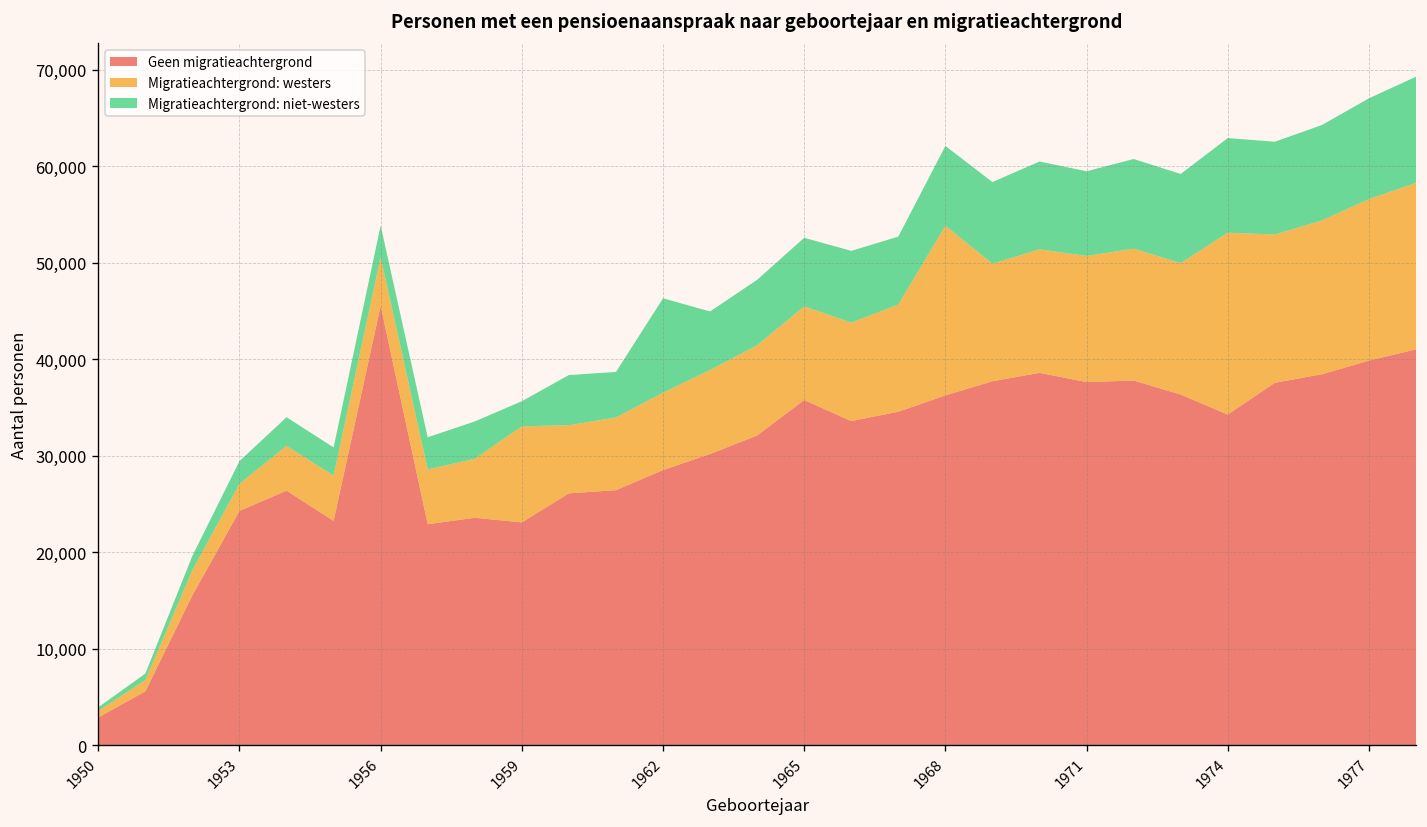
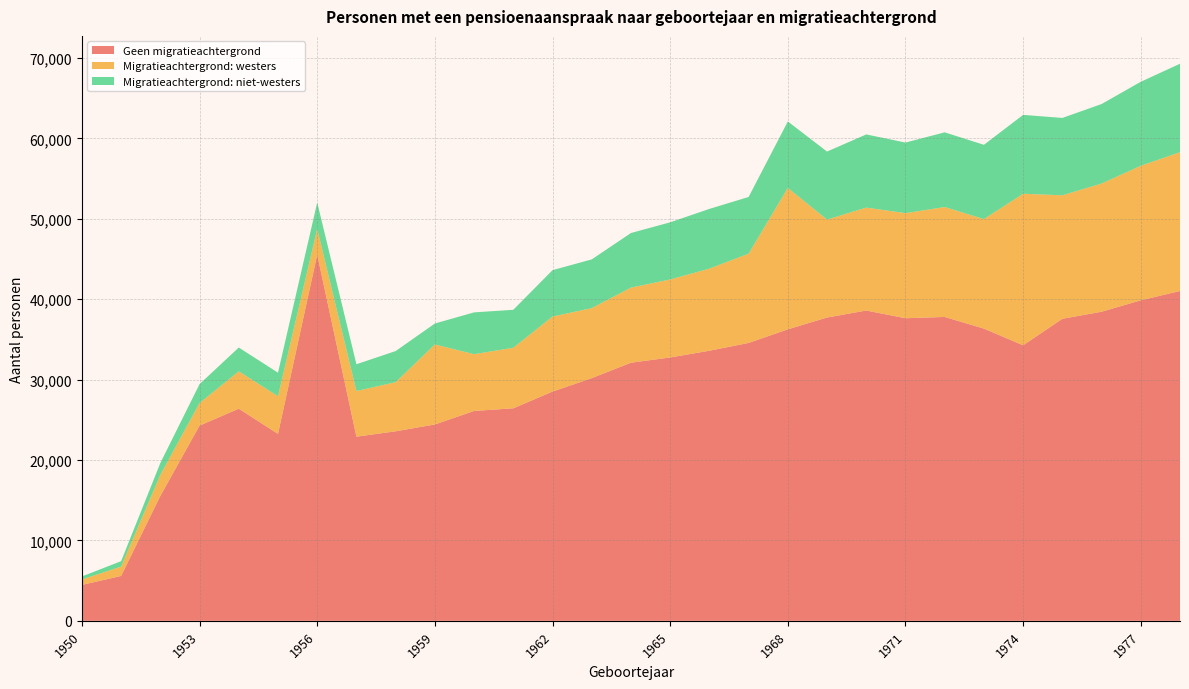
  {
    "Geen migratieachtergrond": {
-     "1950": "3,000",
+     "1950": "4,000",
      "1953": "24,000",
      "1956": "46,000",
-     "1959": "23,000",
+     "1959": "24,000",
      "1962": "29,000",
-     "1965": "36,000",
+     "1965": "33,000",
      "1968": "36,000",
      "1971": "38,000",
      "1974": "34,000",
      "1977": "40,000"
    },
    "Migratieachtergrond: westers": {
      "1950": "1,000",
      "1953": "3,000",
-     "1956": "5,000",
+     "1956": "3,000",
      "1959": "10,000",
-     "1962": "8,000",
+     "1962": "9,000",
      "1965": "10,000",
      "1968": "18,000",
      "1971": "13,000",
      "1974": "19,000",
      "1977": "17,000"
    },
    "Migratieachtergrond: niet-westers": {
      "1950": "0",
      "1953": "2,000",
      "1956": "3,000",
      "1959": "3,000",
-     "1962": "10,000",
+     "1962": "6,000",
      "1965": "7,000",
      "1968": "8,000",
      "1971": "9,000",
      "1974": "10,000",
      "1977": "10,000"
    }
  }
